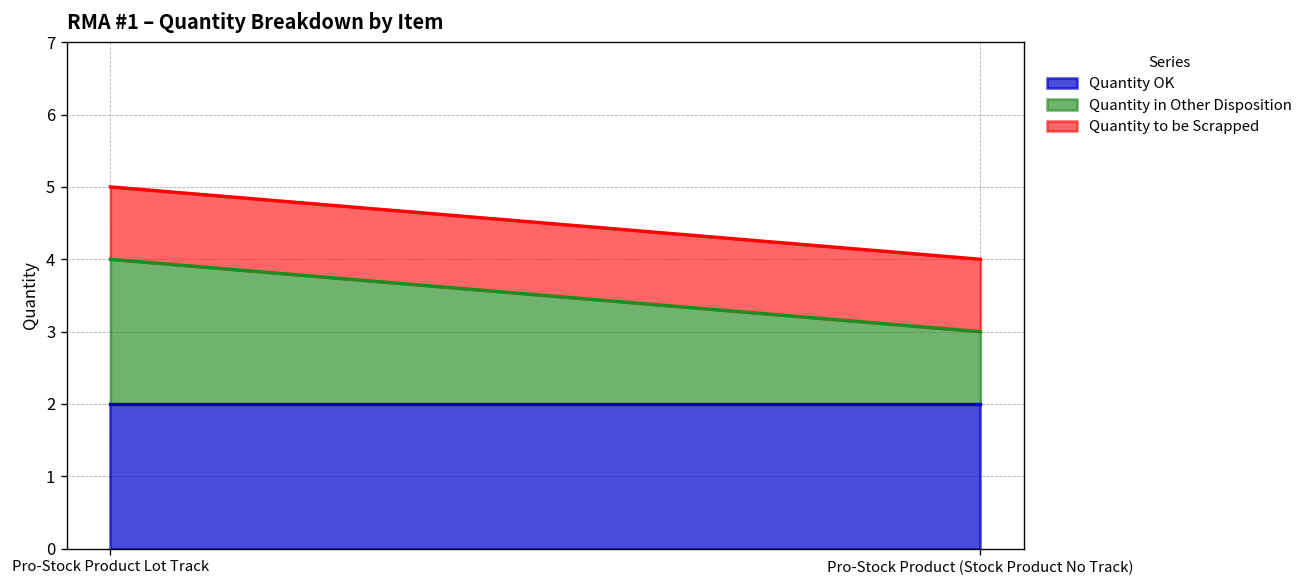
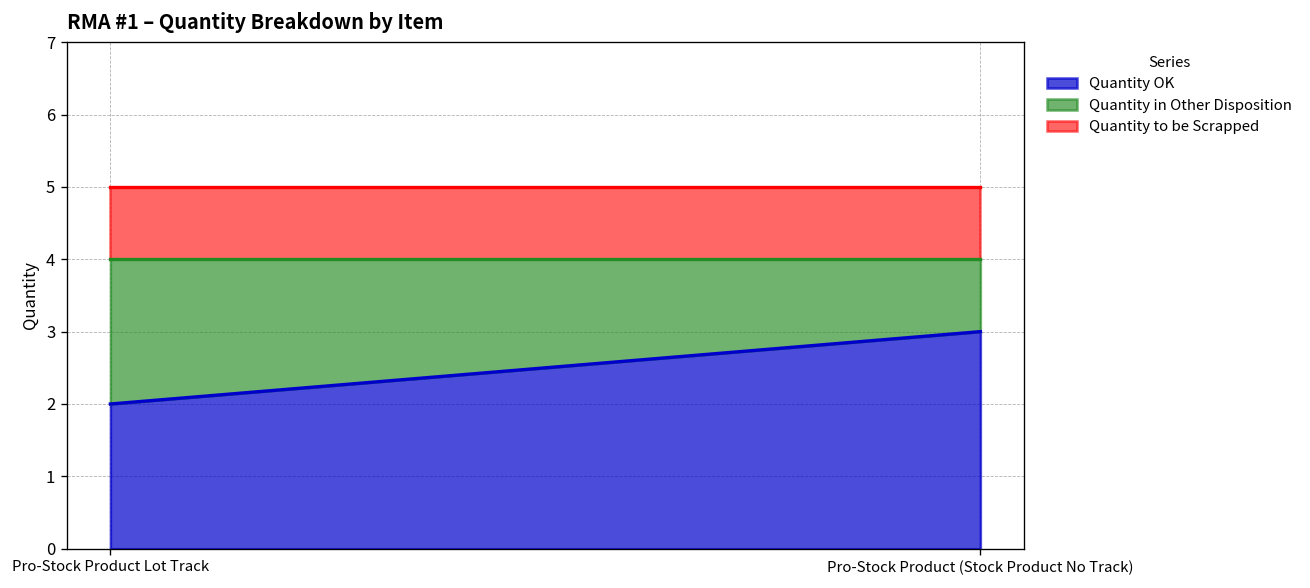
  {
    "Quantity OK": {
      "Pro-Stock Product Lot Track": 2,
-     "Pro-Stock Product (Stock Product No Track)": 2
+     "Pro-Stock Product (Stock Product No Track)": 3
    },
    "Quantity in Other Disposition": {
      "Pro-Stock Product Lot Track": 2,
      "Pro-Stock Product (Stock Product No Track)": 1
    },
    "Quantity to be Scrapped": {
      "Pro-Stock Product Lot Track": 1,
      "Pro-Stock Product (Stock Product No Track)": 1
    }
  }
